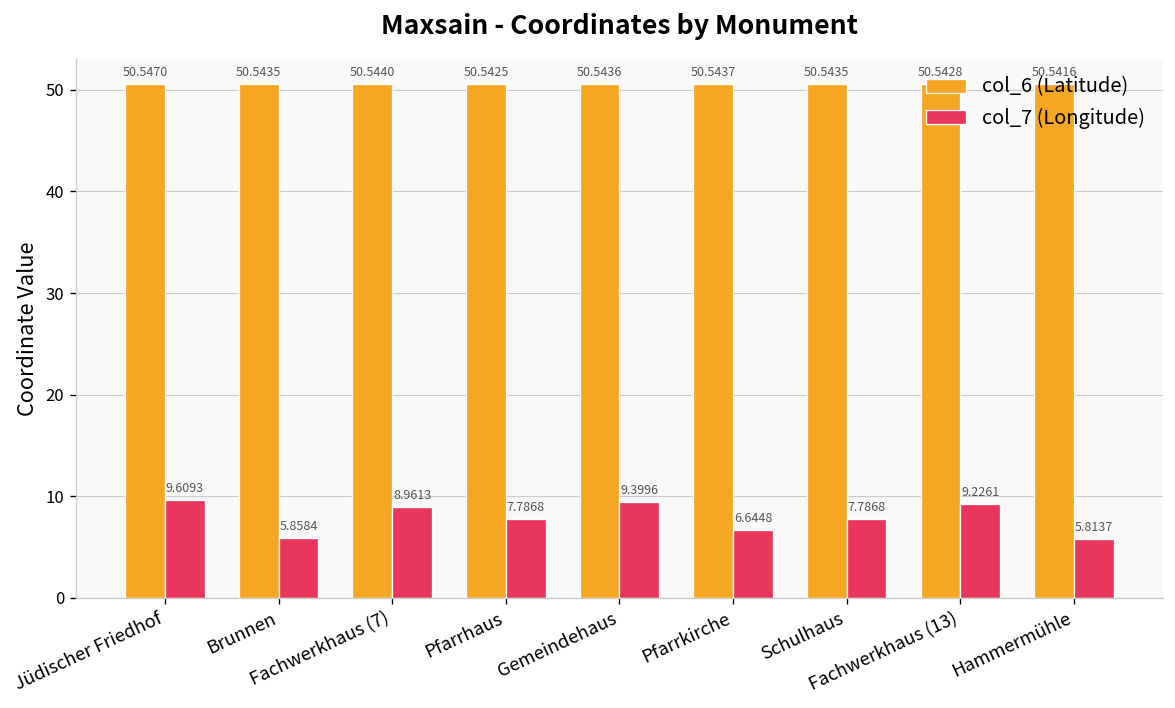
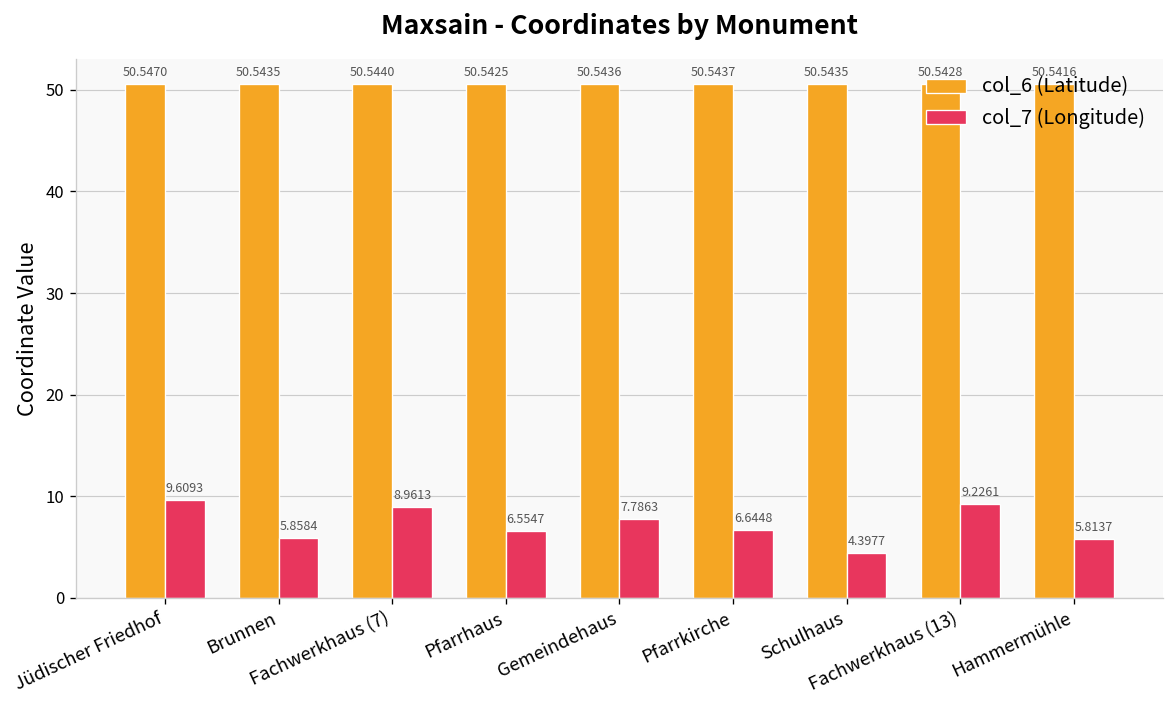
  {
    "col_6 (Latitude)": {
      "Jüdischer Friedhof": 50.5470,
      "Brunnen": 50.5435,
      "Fachwerkhaus (7)": 50.5440,
      "Pfarrhaus": 50.5425,
      "Gemeindehaus": 50.5436,
      "Pfarrkirche": 50.5437,
      "Schulhaus": 50.5435,
      "Fachwerkhaus (13)": 50.5428,
      "Hammermühle": 50.5416
    },
    "col_7 (Longitude)": {
      "Jüdischer Friedhof": 9.6093,
      "Brunnen": 5.8584,
      "Fachwerkhaus (7)": 8.9613,
-     "Pfarrhaus": 7.7868,
-     "Gemeindehaus": 9.3996,
+     "Pfarrhaus": 6.5547,
+     "Gemeindehaus": 7.7863,
      "Pfarrkirche": 6.6448,
-     "Schulhaus": 7.7868,
+     "Schulhaus": 4.3977,
      "Fachwerkhaus (13)": 9.2261,
      "Hammermühle": 5.8137
    }
  }
